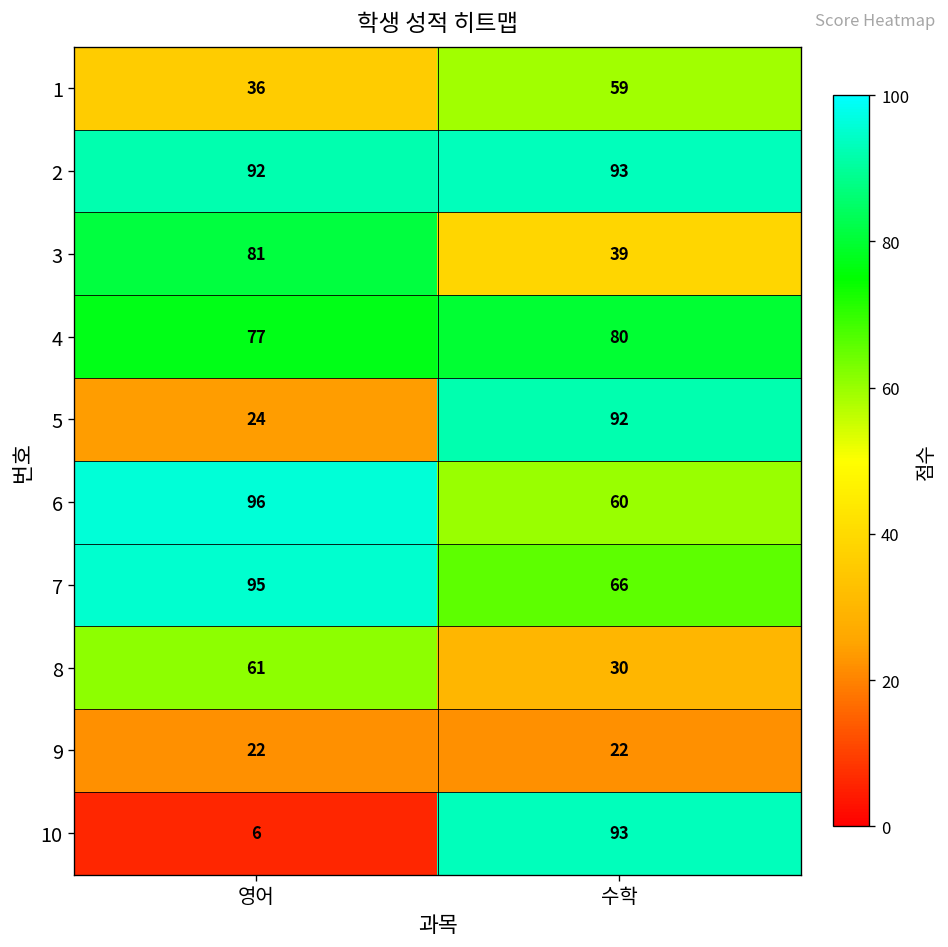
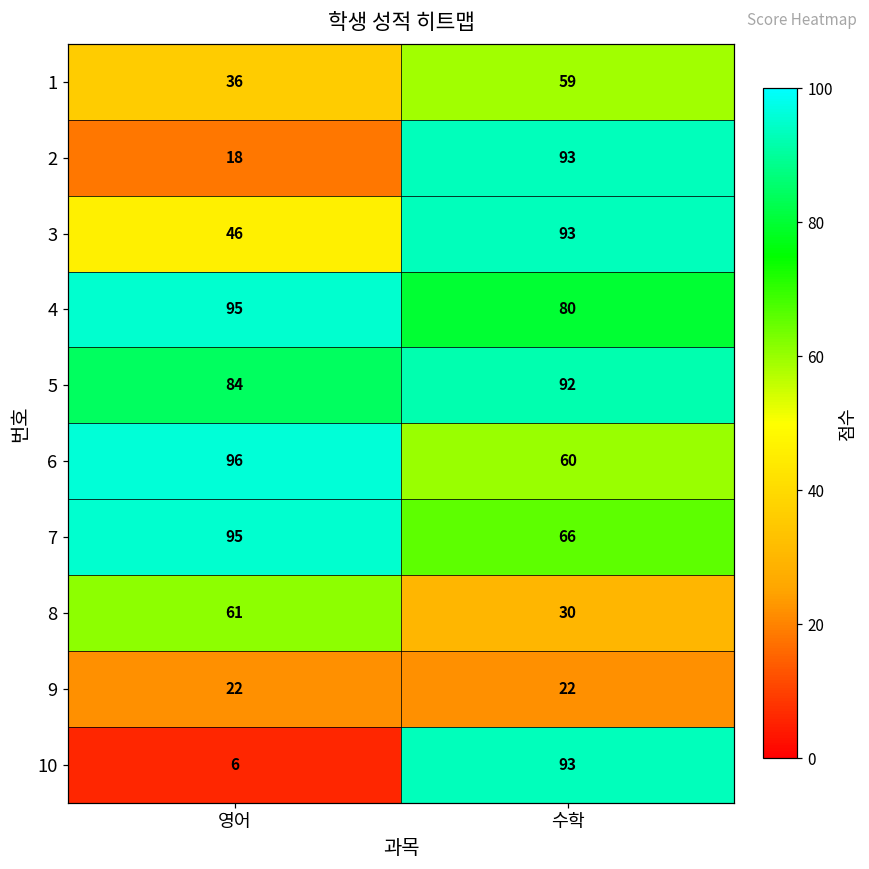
  {
    "1": {
      "영어": 36,
      "수학": 59
    },
    "2": {
-     "영어": 92,
+     "영어": 18,
      "수학": 93
    },
    "3": {
-     "영어": 81,
-     "수학": 39
+     "영어": 46,
+     "수학": 93
    },
    "4": {
-     "영어": 77,
+     "영어": 95,
      "수학": 80
    },
    "5": {
-     "영어": 24,
+     "영어": 84,
      "수학": 92
    },
    "6": {
      "영어": 96,
      "수학": 60
    },
    "7": {
      "영어": 95,
      "수학": 66
    },
    "8": {
      "영어": 61,
      "수학": 30
    },
    "9": {
      "영어": 22,
      "수학": 22
    },
    "10": {
      "영어": 6,
      "수학": 93
    }
  }
